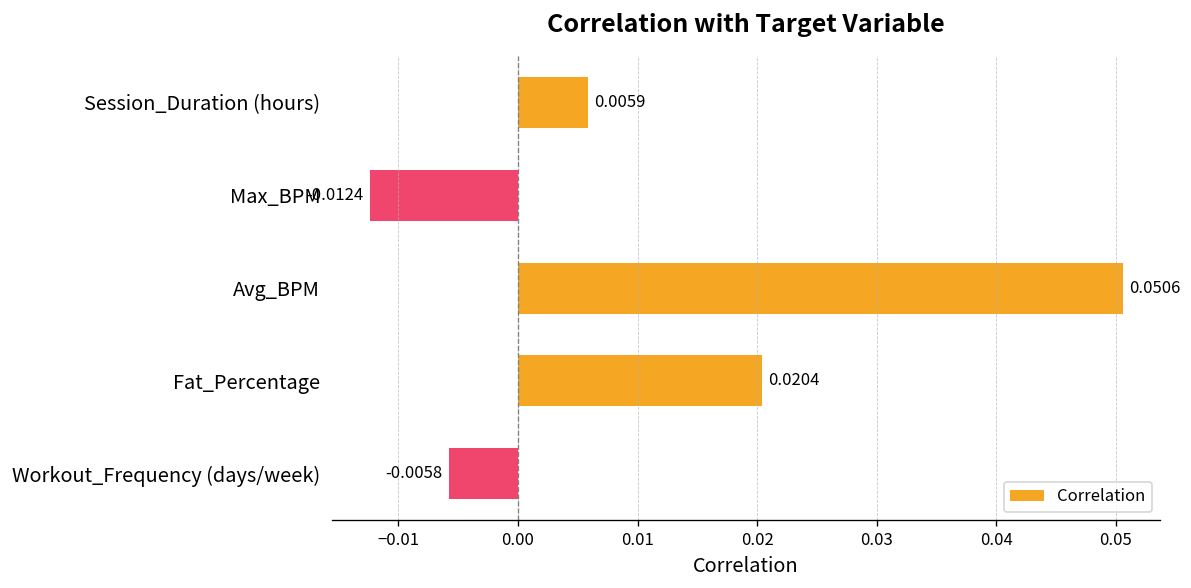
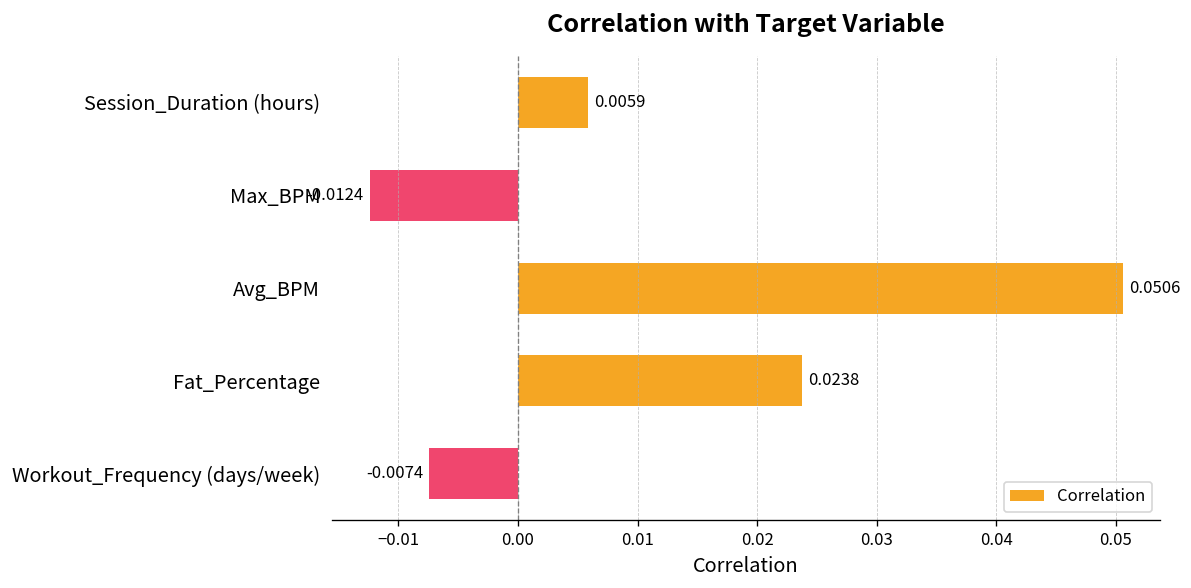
  {
    "Session_Duration (hours)": 0.0059,
    "Max_BPM": -0.0124,
    "Avg_BPM": 0.0506,
-   "Fat_Percentage": 0.0204,
-   "Workout_Frequency (days/week)": -0.0058
+   "Fat_Percentage": 0.0238,
+   "Workout_Frequency (days/week)": -0.0074
  }
